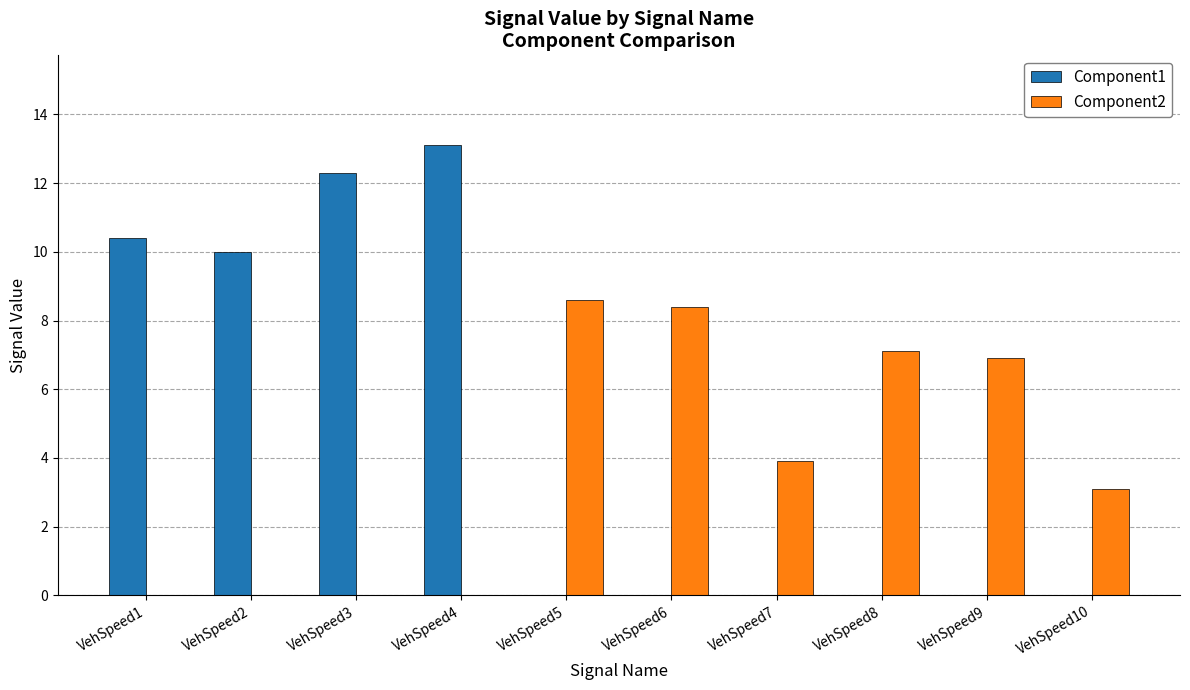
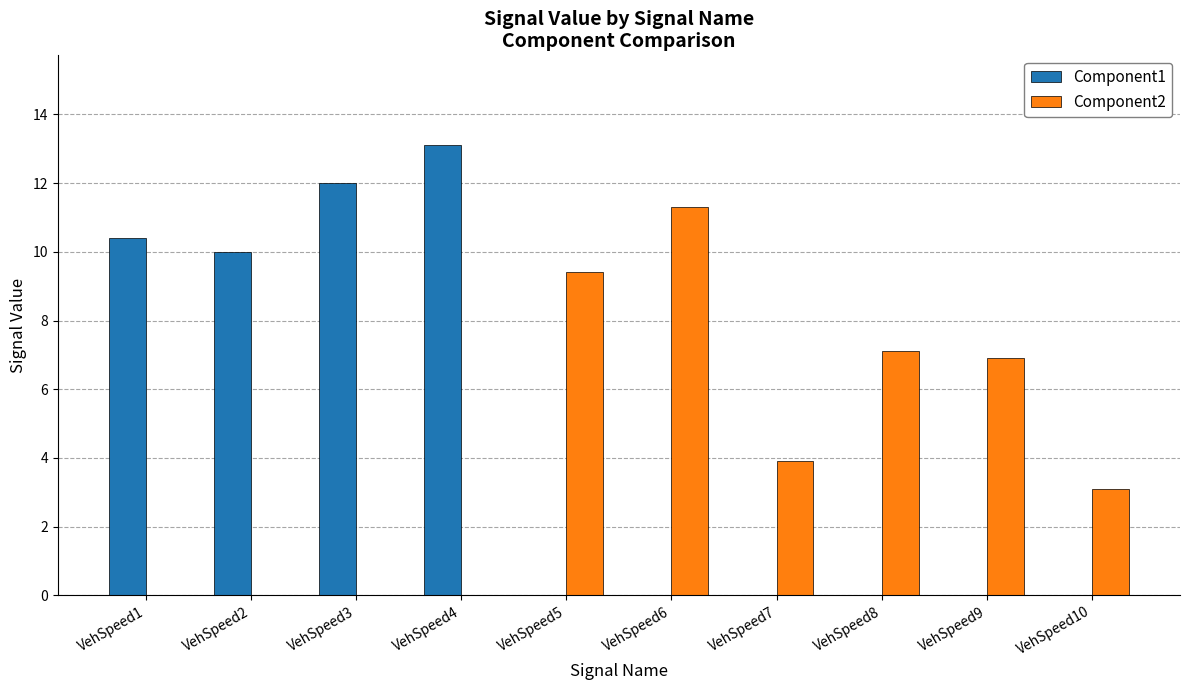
  {
    "Component1": {
      "VehSpeed1": 10.4,
      "VehSpeed2": 10.0,
-     "VehSpeed3": 12.3,
+     "VehSpeed3": 12.0,
      "VehSpeed4": 13.1,
      "VehSpeed5": 0.0,
      "VehSpeed6": 0.0,
      "VehSpeed7": 0.0,
      "VehSpeed8": 0.0,
      "VehSpeed9": 0.0,
      "VehSpeed10": 0.0
    },
    "Component2": {
      "VehSpeed1": 0.0,
      "VehSpeed2": 0.0,
      "VehSpeed3": 0.0,
      "VehSpeed4": 0.0,
-     "VehSpeed5": 8.6,
-     "VehSpeed6": 8.4,
+     "VehSpeed5": 9.4,
+     "VehSpeed6": 11.3,
      "VehSpeed7": 3.9,
      "VehSpeed8": 7.1,
      "VehSpeed9": 6.9,
      "VehSpeed10": 3.1
    }
  }
